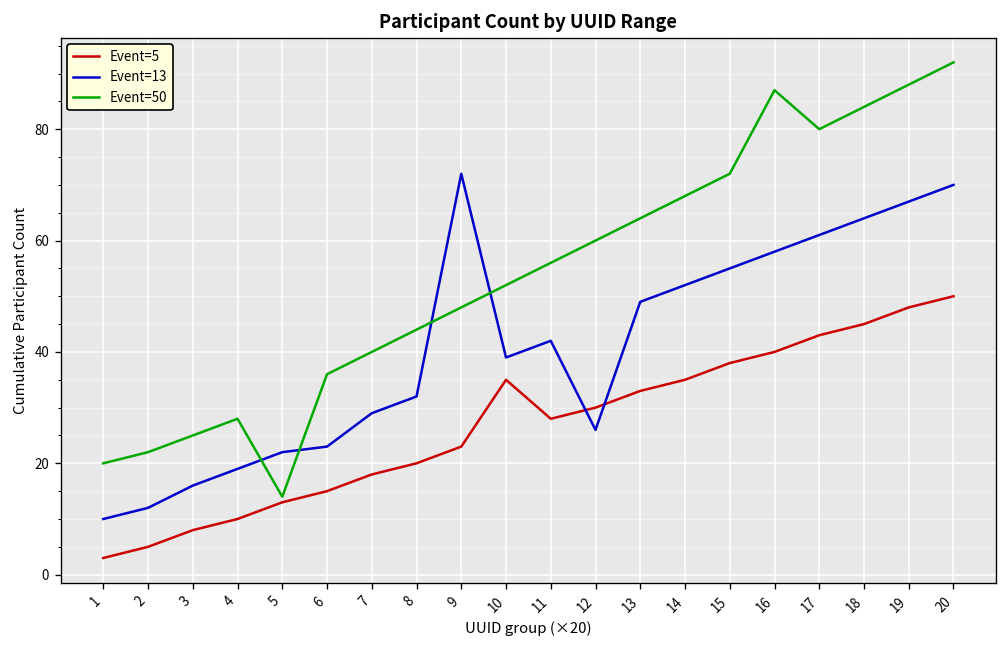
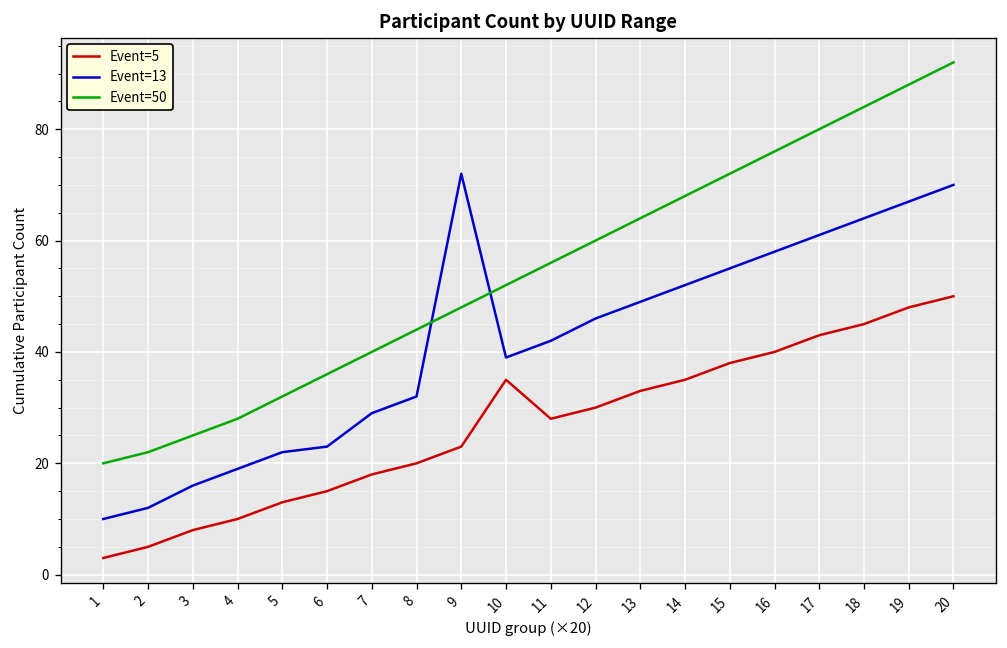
  {
    "Event=5": {
      "1": 3,
      "2": 5,
      "3": 8,
      "4": 10,
      "5": 13,
      "6": 15,
      "7": 18,
      "8": 20,
      "9": 23,
      "10": 35,
      "11": 28,
      "12": 30,
      "13": 33,
      "14": 35,
      "15": 38,
      "16": 40,
      "17": 43,
      "18": 45,
      "19": 48,
      "20": 50
    },
    "Event=13": {
      "1": 10,
      "2": 12,
      "3": 16,
      "4": 19,
      "5": 22,
      "6": 23,
      "7": 29,
      "8": 32,
      "9": 72,
      "10": 39,
      "11": 42,
-     "12": 26,
+     "12": 46,
      "13": 49,
      "14": 52,
      "15": 55,
      "16": 58,
      "17": 61,
      "18": 64,
      "19": 67,
      "20": 70
    },
    "Event=50": {
      "1": 20,
      "2": 22,
      "3": 25,
      "4": 28,
-     "5": 14,
+     "5": 32,
      "6": 36,
      "7": 40,
      "8": 44,
      "9": 48,
      "10": 52,
      "11": 56,
      "12": 60,
      "13": 64,
      "14": 68,
      "15": 72,
-     "16": 87,
+     "16": 76,
      "17": 80,
      "18": 84,
      "19": 88,
      "20": 92
    }
  }
